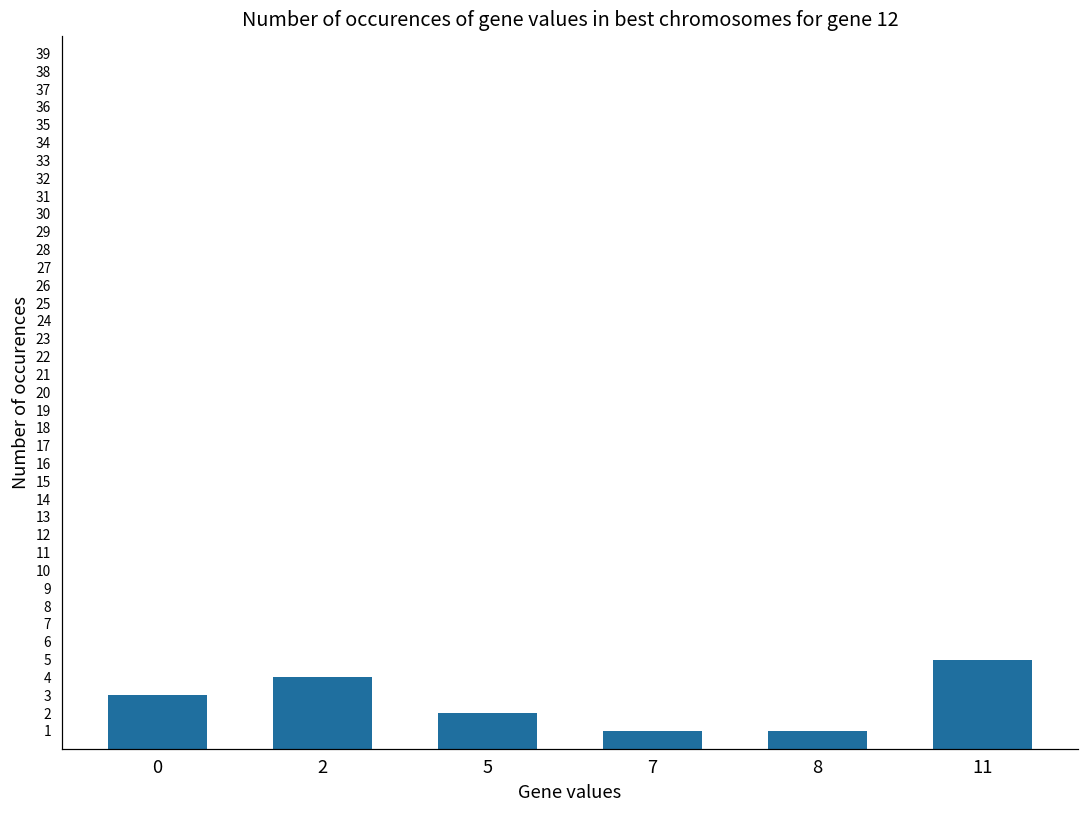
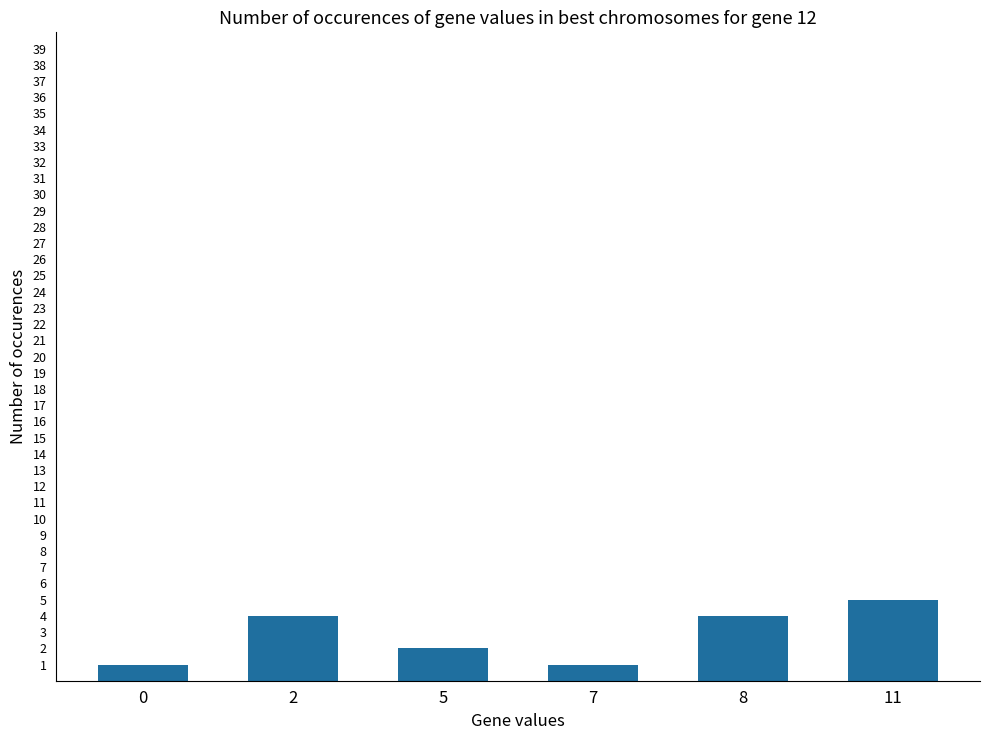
  {
-   "0": 3,
+   "0": 1,
    "2": 4,
    "5": 2,
    "7": 1,
-   "8": 1,
+   "8": 4,
    "11": 5
  }
